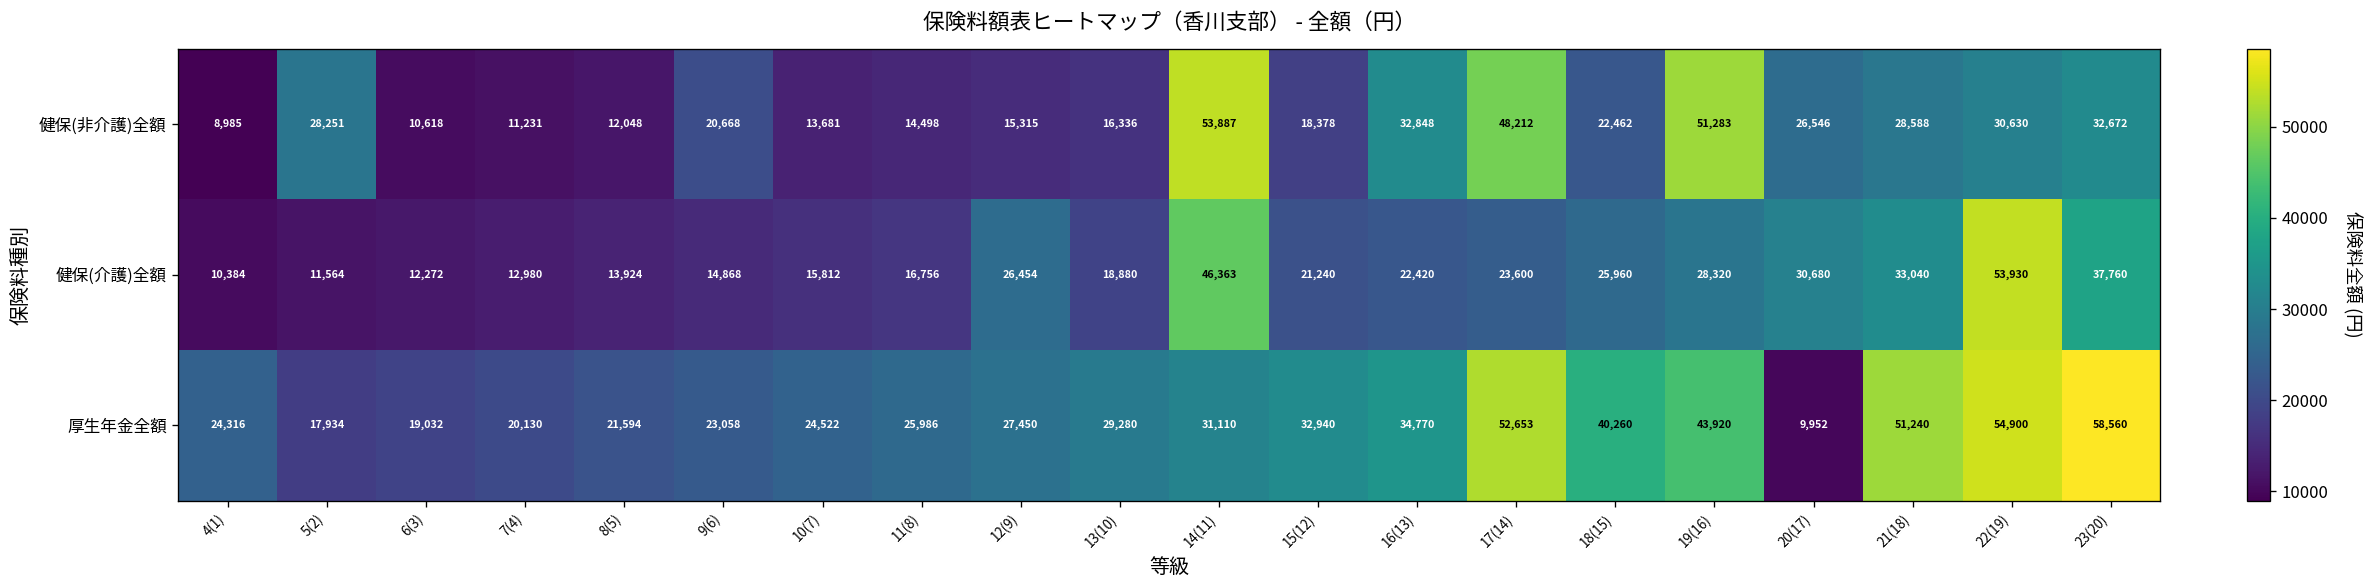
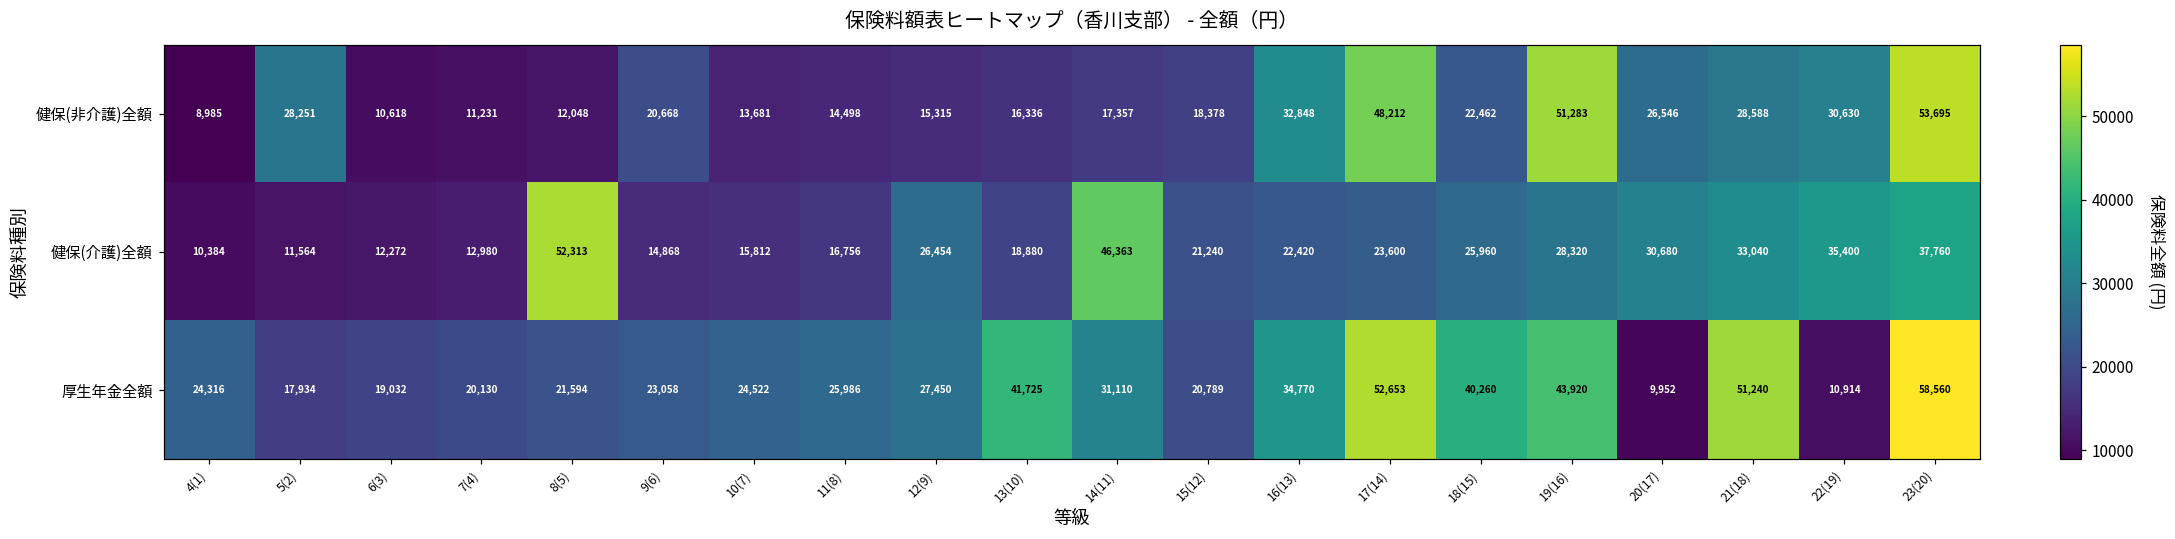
  {
    "健保(非介護)全額": {
      "4(1)": "8,985",
      "5(2)": "28,251",
      "6(3)": "10,618",
      "7(4)": "11,231",
      "8(5)": "12,048",
      "9(6)": "20,668",
      "10(7)": "13,681",
      "11(8)": "14,498",
      "12(9)": "15,315",
      "13(10)": "16,336",
-     "14(11)": "53,887",
+     "14(11)": "17,357",
      "15(12)": "18,378",
      "16(13)": "32,848",
      "17(14)": "48,212",
      "18(15)": "22,462",
      "19(16)": "51,283",
      "20(17)": "26,546",
      "21(18)": "28,588",
      "22(19)": "30,630",
-     "23(20)": "32,672"
+     "23(20)": "53,695"
    },
    "健保(介護)全額": {
      "4(1)": "10,384",
      "5(2)": "11,564",
      "6(3)": "12,272",
      "7(4)": "12,980",
-     "8(5)": "13,924",
+     "8(5)": "52,313",
      "9(6)": "14,868",
      "10(7)": "15,812",
      "11(8)": "16,756",
      "12(9)": "26,454",
      "13(10)": "18,880",
      "14(11)": "46,363",
      "15(12)": "21,240",
      "16(13)": "22,420",
      "17(14)": "23,600",
      "18(15)": "25,960",
      "19(16)": "28,320",
      "20(17)": "30,680",
      "21(18)": "33,040",
-     "22(19)": "53,930",
+     "22(19)": "35,400",
      "23(20)": "37,760"
    },
    "厚生年金全額": {
      "4(1)": "24,316",
      "5(2)": "17,934",
      "6(3)": "19,032",
      "7(4)": "20,130",
      "8(5)": "21,594",
      "9(6)": "23,058",
      "10(7)": "24,522",
      "11(8)": "25,986",
      "12(9)": "27,450",
-     "13(10)": "29,280",
+     "13(10)": "41,725",
      "14(11)": "31,110",
-     "15(12)": "32,940",
+     "15(12)": "20,789",
      "16(13)": "34,770",
      "17(14)": "52,653",
      "18(15)": "40,260",
      "19(16)": "43,920",
      "20(17)": "9,952",
      "21(18)": "51,240",
-     "22(19)": "54,900",
+     "22(19)": "10,914",
      "23(20)": "58,560"
    }
  }
